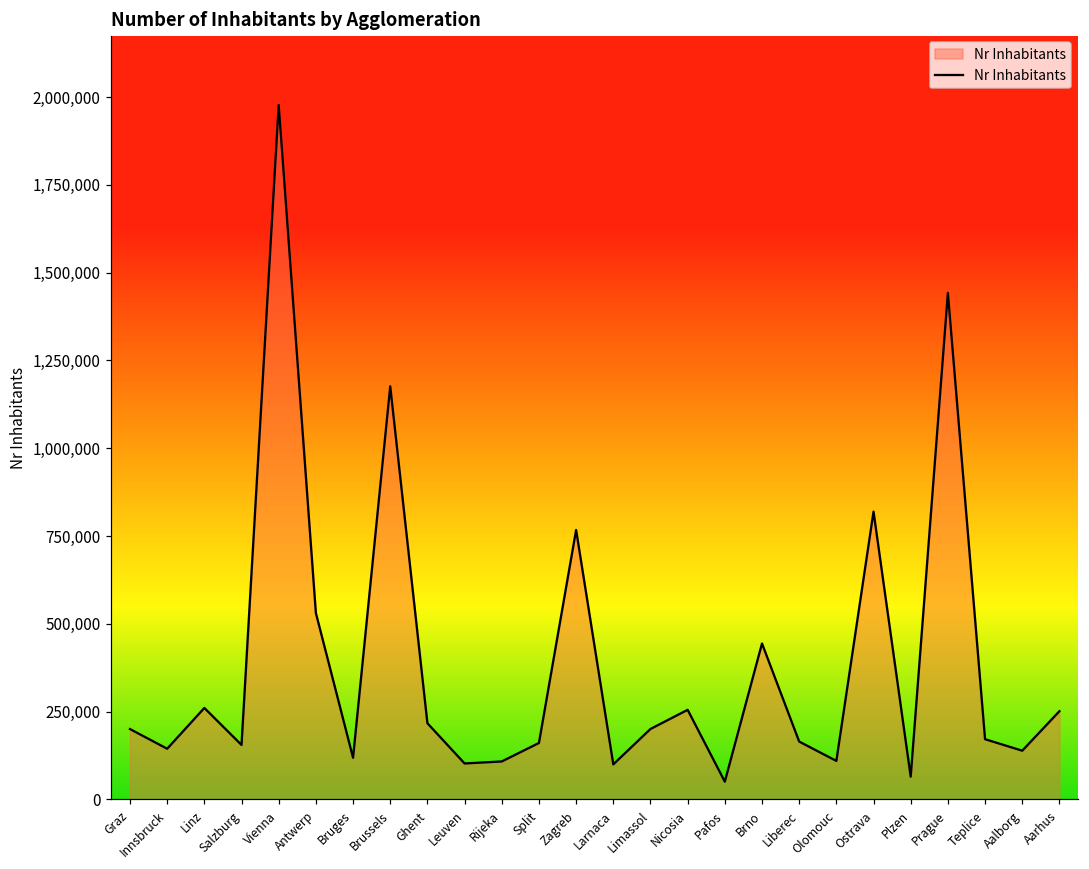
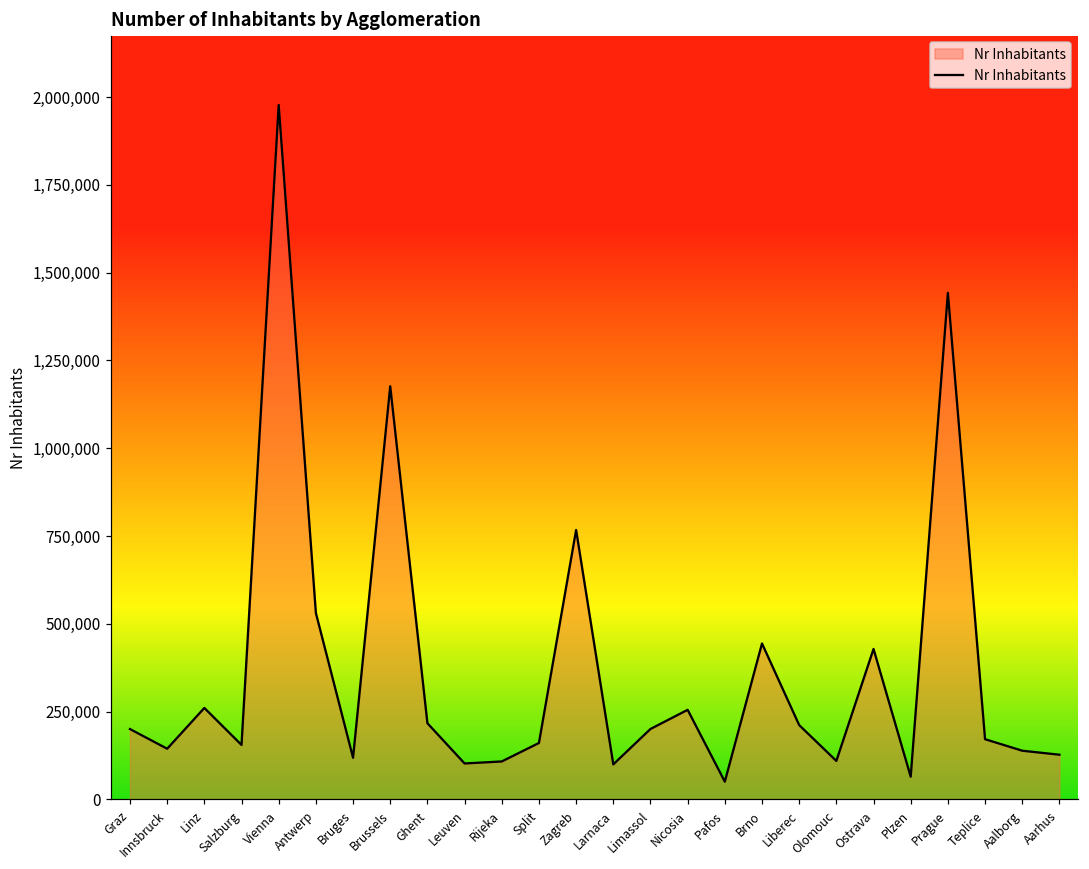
  {
    "Graz": "200,000",
    "Innsbruck": "140,000",
    "Linz": "260,000",
    "Salzburg": "160,000",
    "Vienna": "1,980,000",
    "Antwerp": "530,000",
    "Bruges": "120,000",
    "Brussels": "1,180,000",
    "Ghent": "220,000",
    "Leuven": "100,000",
    "Rijeka": "110,000",
    "Split": "160,000",
    "Zagreb": "770,000",
    "Larnaca": "100,000",
    "Limassol": "200,000",
    "Nicosia": "250,000",
    "Pafos": "50,000",
    "Brno": "440,000",
-   "Liberec": "160,000",
+   "Liberec": "210,000",
    "Olomouc": "110,000",
-   "Ostrava": "820,000",
+   "Ostrava": "430,000",
    "Plzen": "60,000",
    "Prague": "1,440,000",
    "Teplice": "170,000",
    "Aalborg": "140,000",
-   "Aarhus": "250,000"
+   "Aarhus": "130,000"
  }
